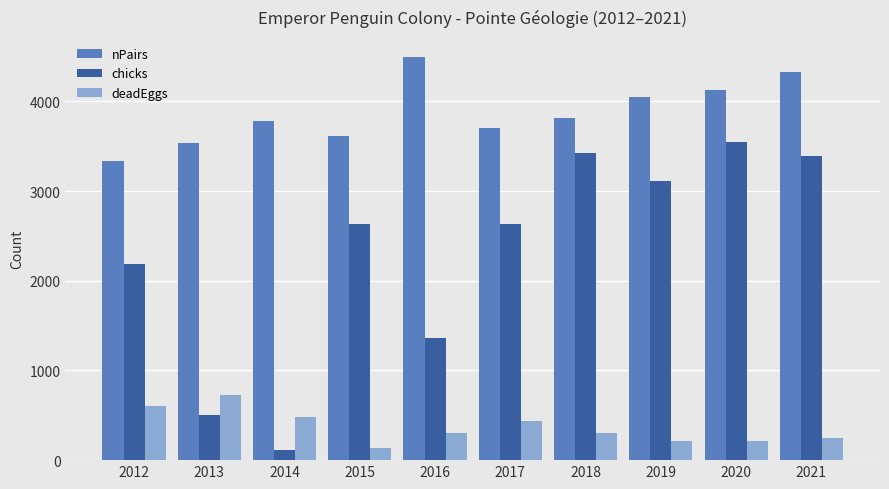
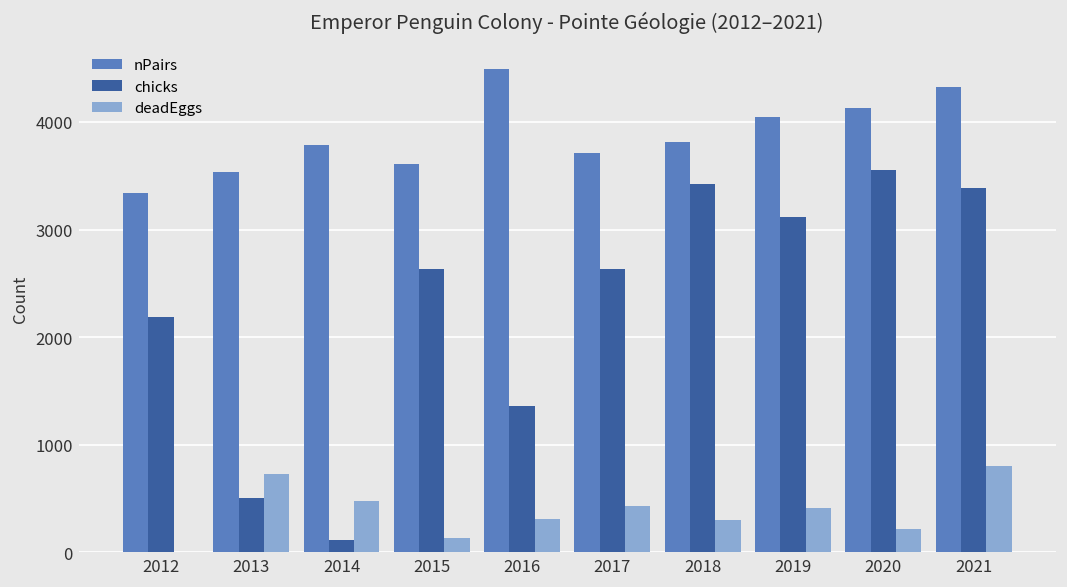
  {
    "deadEggs": {
-     "2012": 600,
+     "2012": 0,
      "2013": 700,
      "2014": 500,
      "2015": 100,
      "2016": 300,
      "2017": 400,
      "2018": 300,
-     "2019": 200,
+     "2019": 400,
      "2020": 200,
-     "2021": 200
+     "2021": 800
    }
  }
